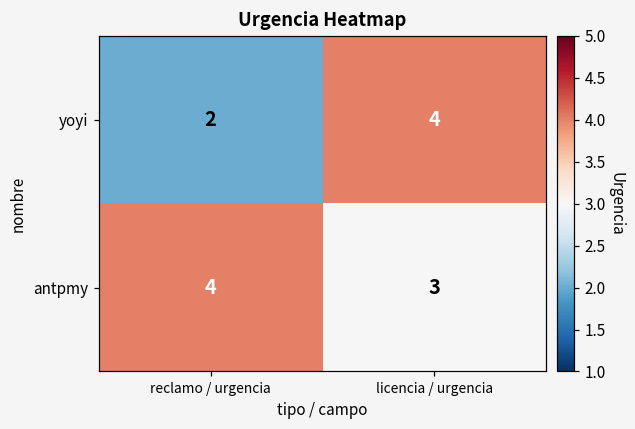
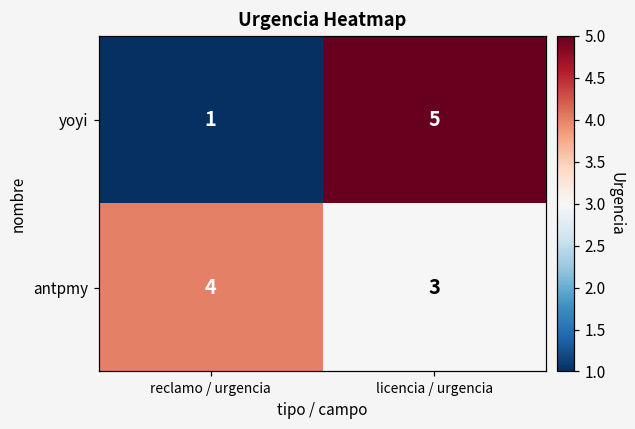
  {
    "yoyi": {
-     "reclamo / urgencia": 2,
-     "licencia / urgencia": 4
+     "reclamo / urgencia": 1,
+     "licencia / urgencia": 5
    },
    "antpmy": {
      "reclamo / urgencia": 4,
      "licencia / urgencia": 3
    }
  }
